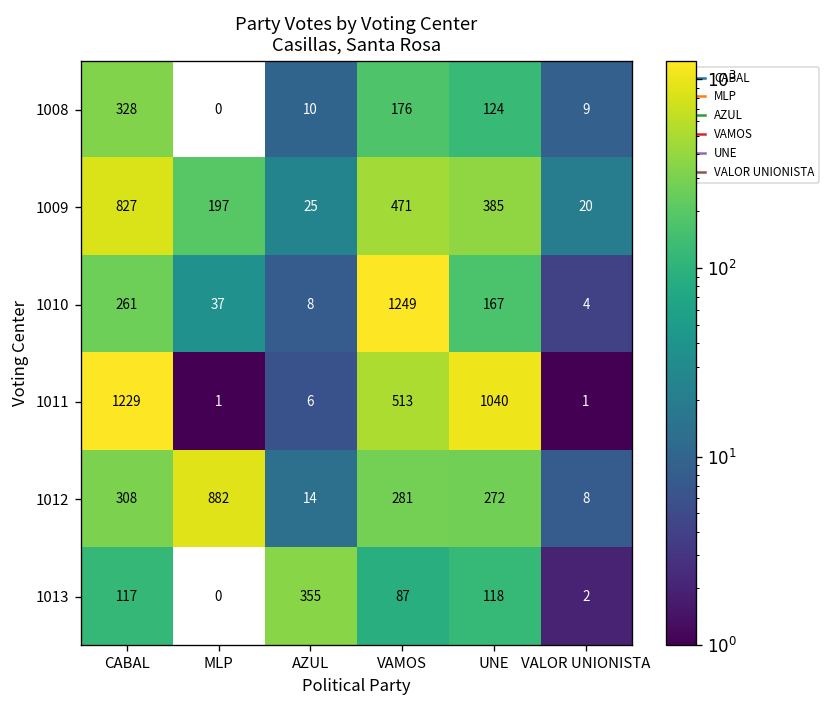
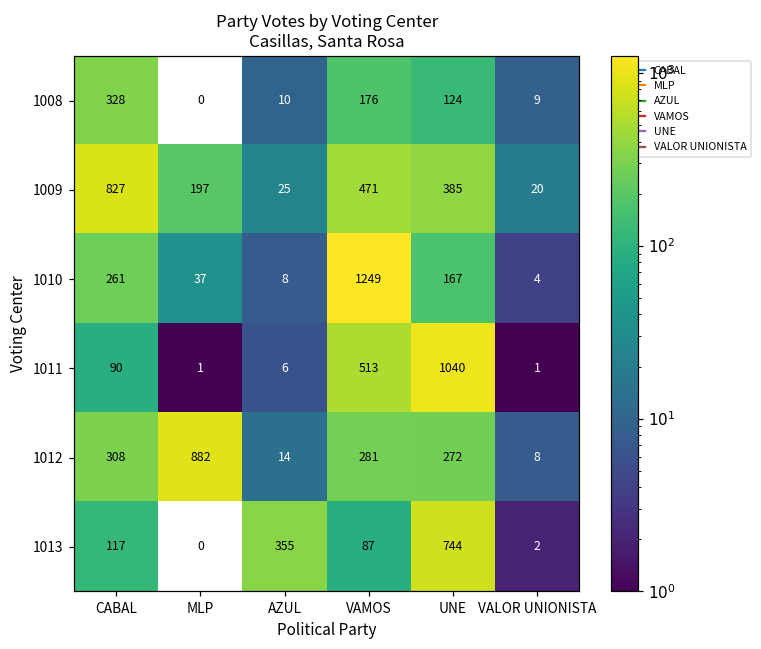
  {
    "1008": {
      "CABAL": 328,
      "MLP": 0,
      "AZUL": 10,
      "VAMOS": 176,
      "UNE": 124,
      "VALOR UNIONISTA": 9
    },
    "1009": {
      "CABAL": 827,
      "MLP": 197,
      "AZUL": 25,
      "VAMOS": 471,
      "UNE": 385,
      "VALOR UNIONISTA": 20
    },
    "1010": {
      "CABAL": 261,
      "MLP": 37,
      "AZUL": 8,
      "VAMOS": 1249,
      "UNE": 167,
      "VALOR UNIONISTA": 4
    },
    "1011": {
-     "CABAL": 1229,
+     "CABAL": 90,
      "MLP": 1,
      "AZUL": 6,
      "VAMOS": 513,
      "UNE": 1040,
      "VALOR UNIONISTA": 1
    },
    "1012": {
      "CABAL": 308,
      "MLP": 882,
      "AZUL": 14,
      "VAMOS": 281,
      "UNE": 272,
      "VALOR UNIONISTA": 8
    },
    "1013": {
      "CABAL": 117,
      "MLP": 0,
      "AZUL": 355,
      "VAMOS": 87,
-     "UNE": 118,
+     "UNE": 744,
      "VALOR UNIONISTA": 2
    }
  }
